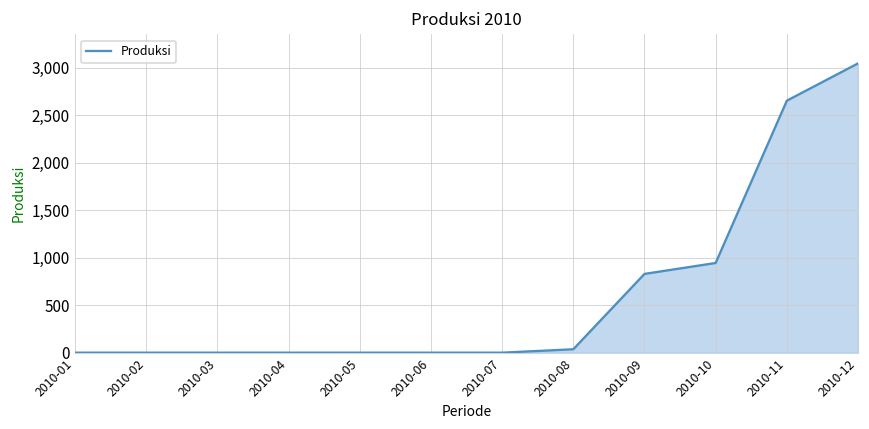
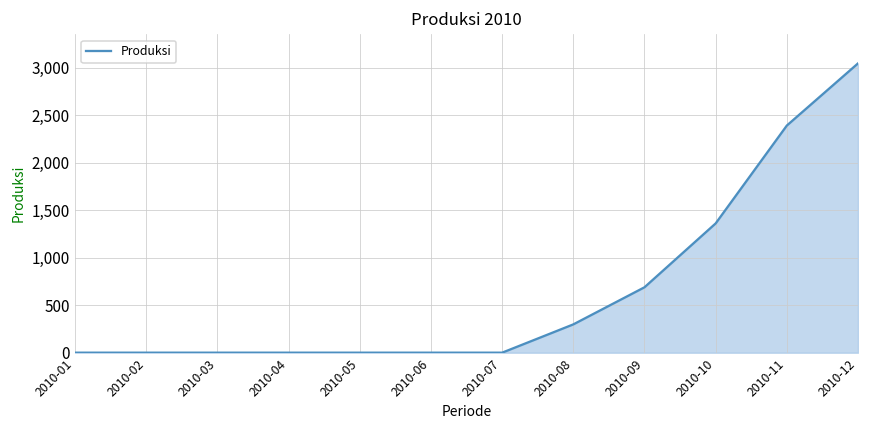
  {
    "2010-01": "0",
    "2010-02": "0",
    "2010-03": "0",
    "2010-04": "0",
    "2010-05": "0",
    "2010-06": "0",
    "2010-07": "0",
-   "2010-08": "0",
-   "2010-09": "800",
-   "2010-10": "900",
-   "2010-11": "2,700",
+   "2010-08": "300",
+   "2010-09": "700",
+   "2010-10": "1,400",
+   "2010-11": "2,400",
    "2010-12": "3,000"
  }
